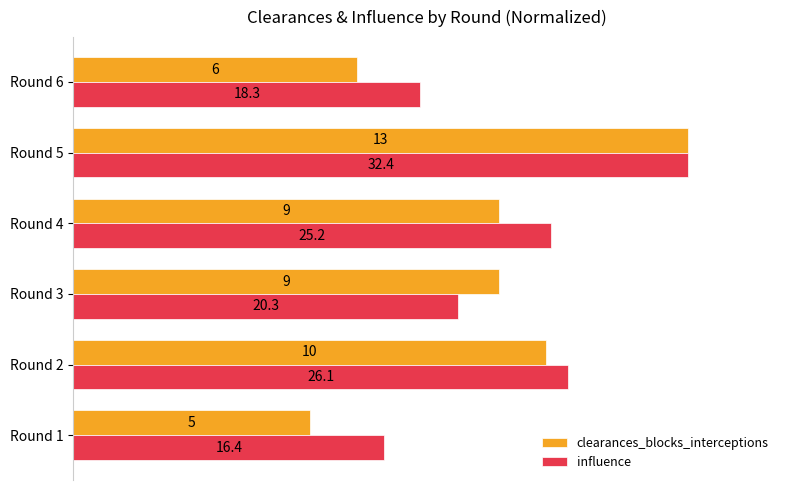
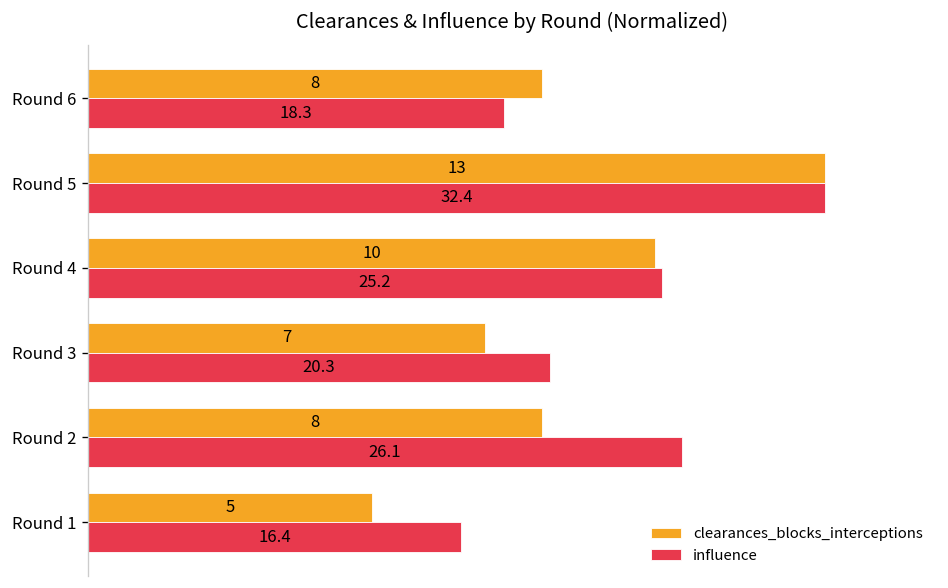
  {
    "clearances_blocks_interceptions": {
-     "Round 6": 6,
-     "Round 4": 9,
-     "Round 3": 9,
-     "Round 2": 10
+     "Round 6": 8,
+     "Round 4": 10,
+     "Round 3": 7,
+     "Round 2": 8
    }
  }
